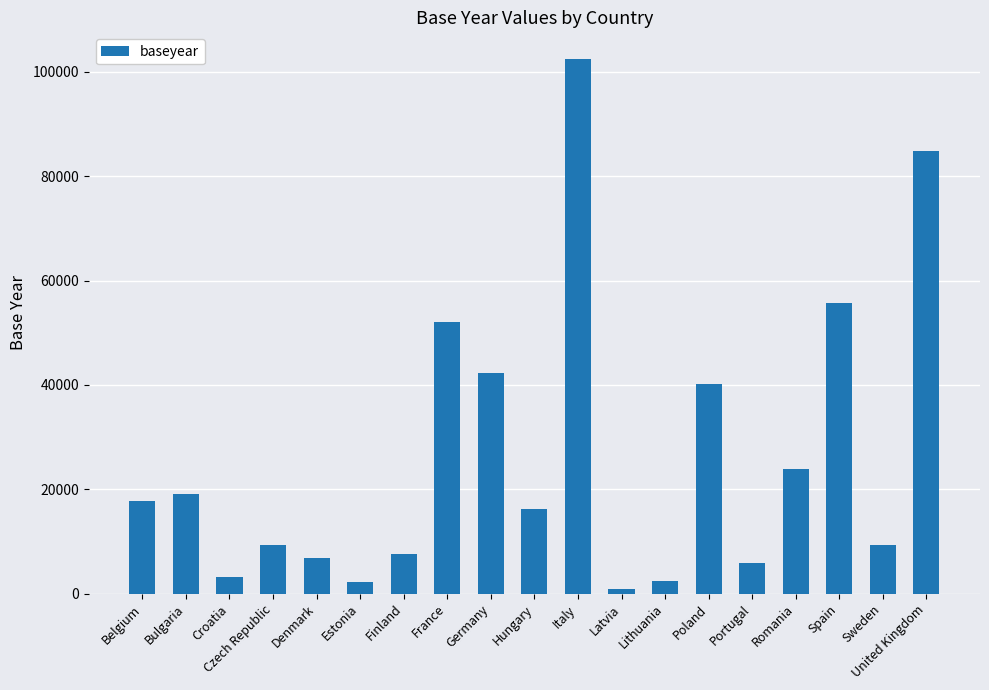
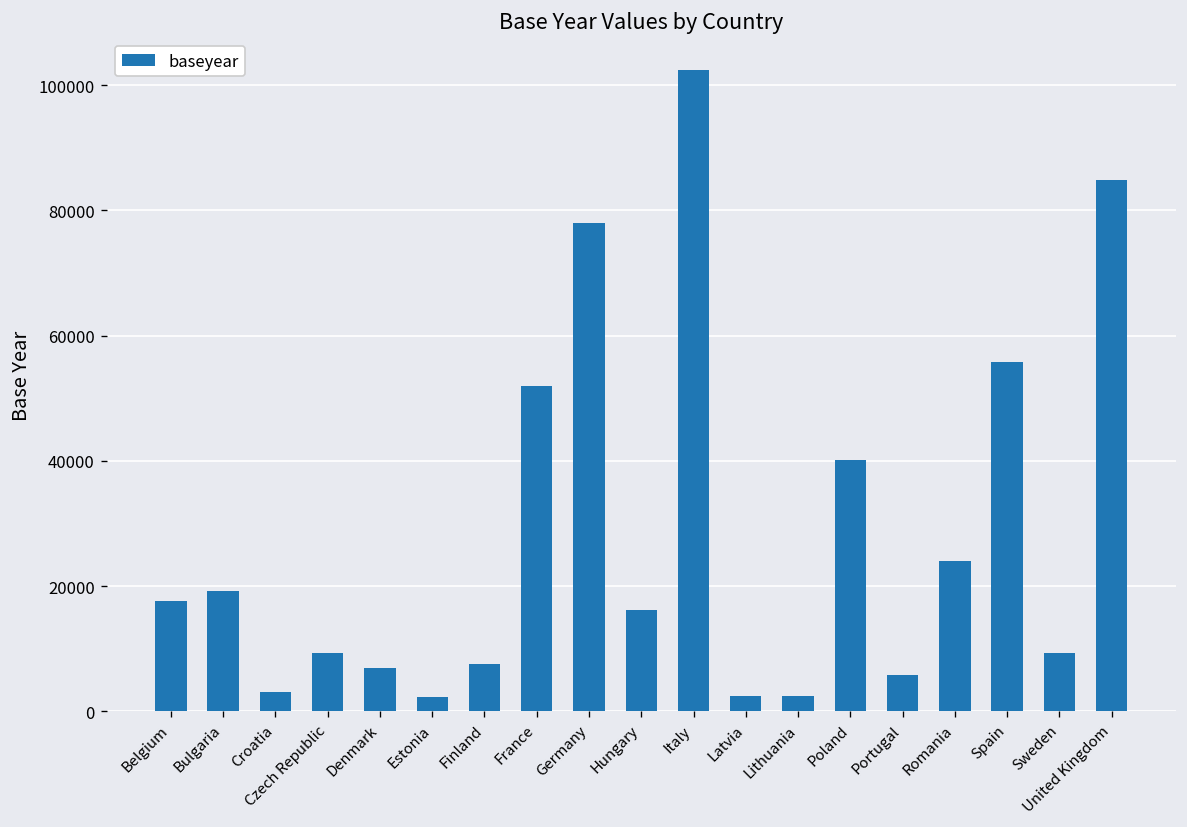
  {
    "Belgium": 18000,
    "Bulgaria": 19000,
    "Croatia": 3000,
    "Czech Republic": 9000,
    "Denmark": 7000,
    "Estonia": 2000,
    "Finland": 8000,
    "France": 52000,
-   "Germany": 42000,
+   "Germany": 78000,
    "Hungary": 16000,
    "Italy": 102000,
-   "Latvia": 1000,
+   "Latvia": 2000,
    "Lithuania": 2000,
    "Poland": 40000,
    "Portugal": 6000,
    "Romania": 24000,
    "Spain": 56000,
    "Sweden": 9000,
    "United Kingdom": 85000
  }
